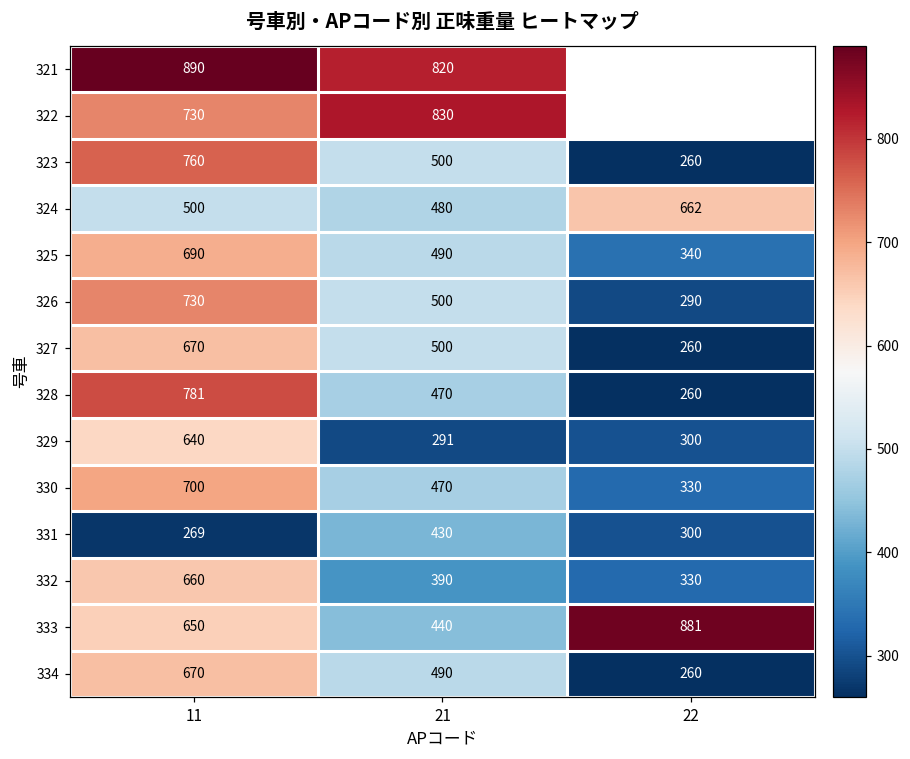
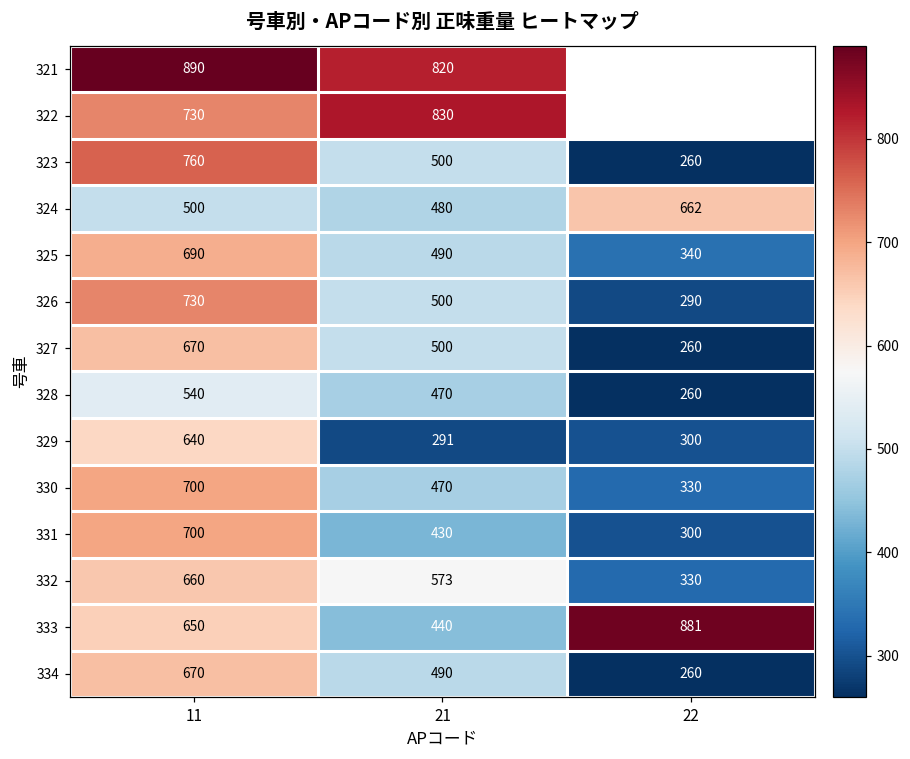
  {
    "321": {
      "11": 890,
      "21": 820
    },
    "322": {
      "11": 730,
      "21": 830
    },
    "323": {
      "11": 760,
      "21": 500,
      "22": 260
    },
    "324": {
      "11": 500,
      "21": 480,
      "22": 662
    },
    "325": {
      "11": 690,
      "21": 490,
      "22": 340
    },
    "326": {
      "11": 730,
      "21": 500,
      "22": 290
    },
    "327": {
      "11": 670,
      "21": 500,
      "22": 260
    },
    "328": {
-     "11": 781,
+     "11": 540,
      "21": 470,
      "22": 260
    },
    "329": {
      "11": 640,
      "21": 291,
      "22": 300
    },
    "330": {
      "11": 700,
      "21": 470,
      "22": 330
    },
    "331": {
-     "11": 269,
+     "11": 700,
      "21": 430,
      "22": 300
    },
    "332": {
      "11": 660,
-     "21": 390,
+     "21": 573,
      "22": 330
    },
    "333": {
      "11": 650,
      "21": 440,
      "22": 881
    },
    "334": {
      "11": 670,
      "21": 490,
      "22": 260
    }
  }
